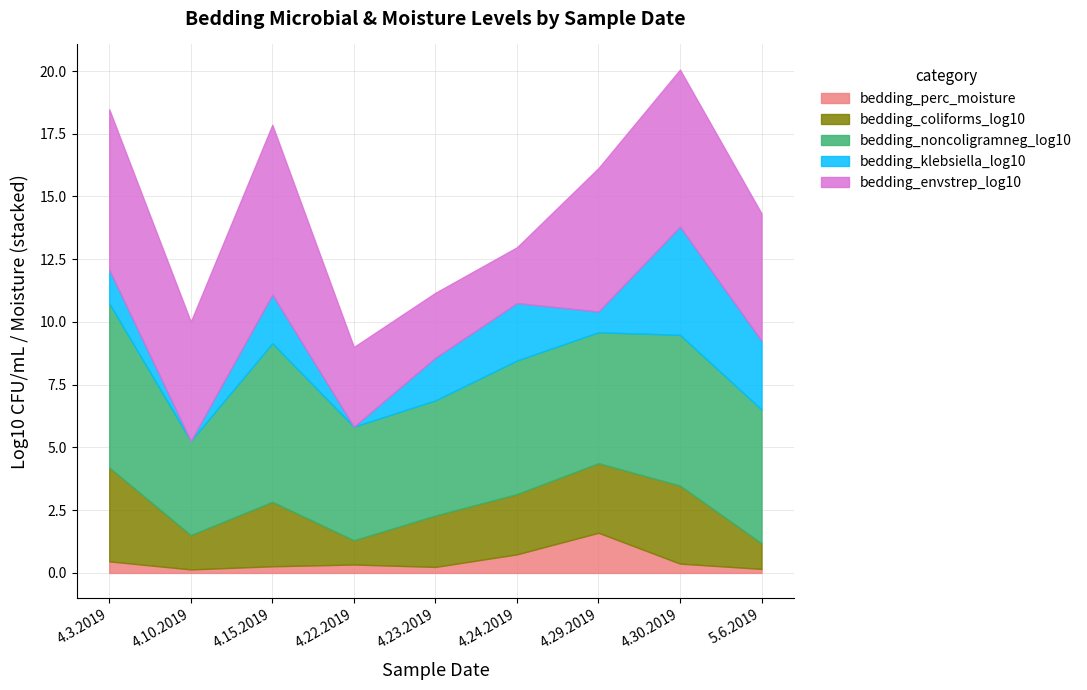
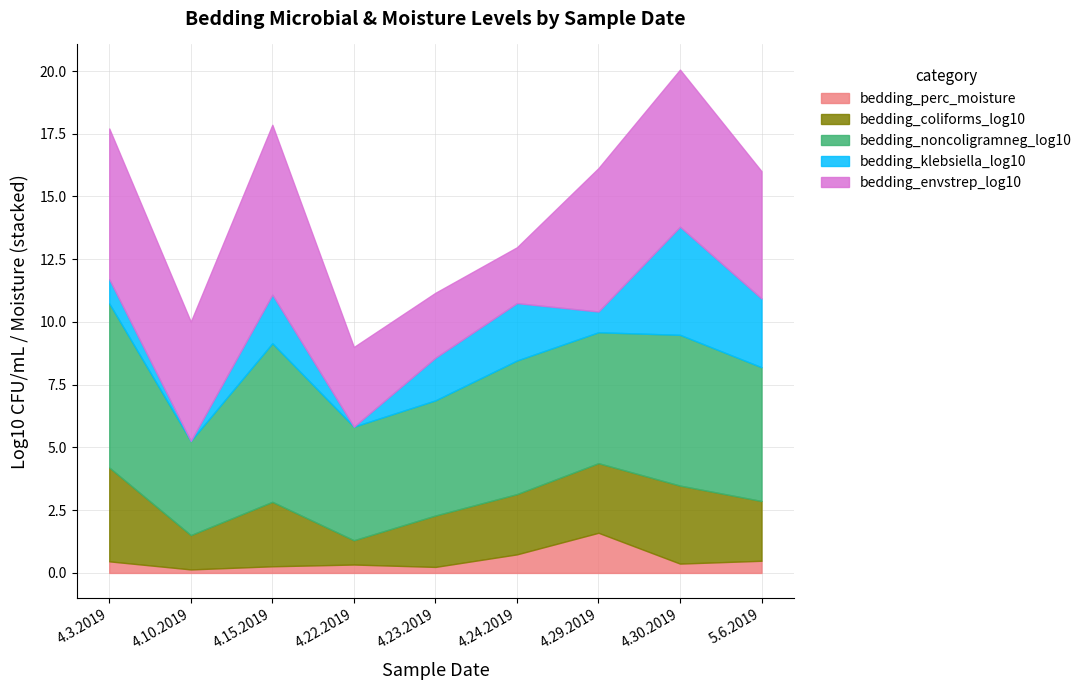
  {
    "bedding_perc_moisture": {
      "4.3.2019": 0.5,
      "4.10.2019": 0.1,
      "4.15.2019": 0.3,
      "4.22.2019": 0.3,
      "4.23.2019": 0.2,
      "4.24.2019": 0.7,
      "4.29.2019": 1.6,
      "4.30.2019": 0.4,
-     "5.6.2019": 0.2
+     "5.6.2019": 0.5
    },
    "bedding_coliforms_log10": {
      "4.3.2019": 3.7,
      "4.10.2019": 1.4,
      "4.15.2019": 2.6,
      "4.22.2019": 1.0,
      "4.23.2019": 2.0,
      "4.24.2019": 2.4,
      "4.29.2019": 2.8,
      "4.30.2019": 3.1,
-     "5.6.2019": 1.0
+     "5.6.2019": 2.4
    },
    "bedding_noncoligramneg_log10": {
      "4.3.2019": 6.5,
      "4.15.2019": 6.3,
      "4.23.2019": 4.6,
      "4.24.2019": 5.3,
      "4.29.2019": 5.2,
      "4.30.2019": 6.0,
      "5.6.2019": 5.3
    },
    "bedding_klebsiella_log10": {
-     "4.3.2019": 1.3,
+     "4.3.2019": 1.0,
      "4.15.2019": 1.9,
      "4.23.2019": 1.7,
      "4.24.2019": 2.3,
      "4.29.2019": 0.8,
      "4.30.2019": 4.3,
      "5.6.2019": 2.7
    },
    "bedding_envstrep_log10": {
-     "4.3.2019": 6.4,
+     "4.3.2019": 6.0,
      "4.10.2019": 4.8,
      "4.15.2019": 6.8,
      "4.22.2019": 3.2,
      "4.23.2019": 2.6,
      "4.24.2019": 2.2,
      "4.29.2019": 5.7,
      "4.30.2019": 6.3,
      "5.6.2019": 5.1
    }
  }
